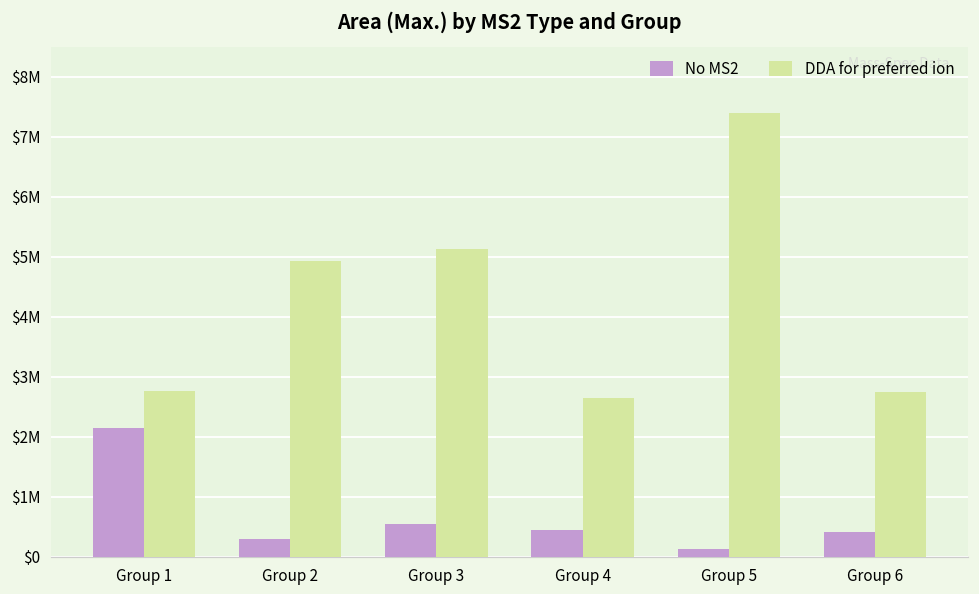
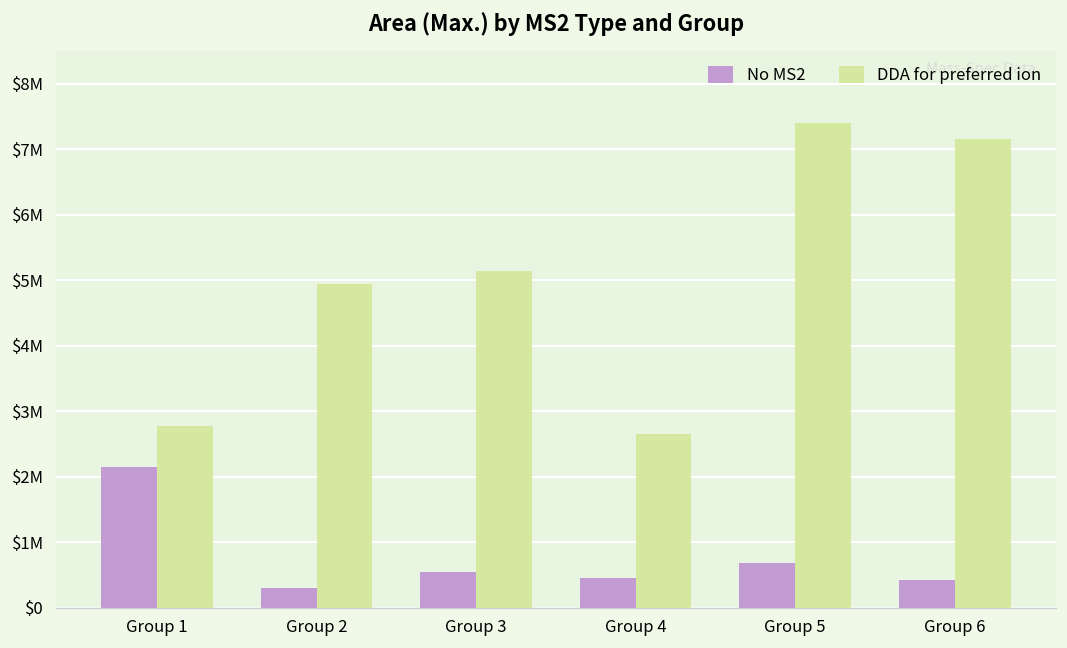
  {
    "No MS2": {
      "Group 1": "$2100000",
      "Group 2": "$300000",
      "Group 3": "$500000",
      "Group 4": "$400000",
-     "Group 5": "$100000",
+     "Group 5": "$700000",
      "Group 6": "$400000"
    },
    "DDA for preferred ion": {
      "Group 1": "$2800000",
      "Group 2": "$4900000",
      "Group 3": "$5100000",
      "Group 4": "$2600000",
      "Group 5": "$7400000",
-     "Group 6": "$2700000"
+     "Group 6": "$7200000"
    }
  }
